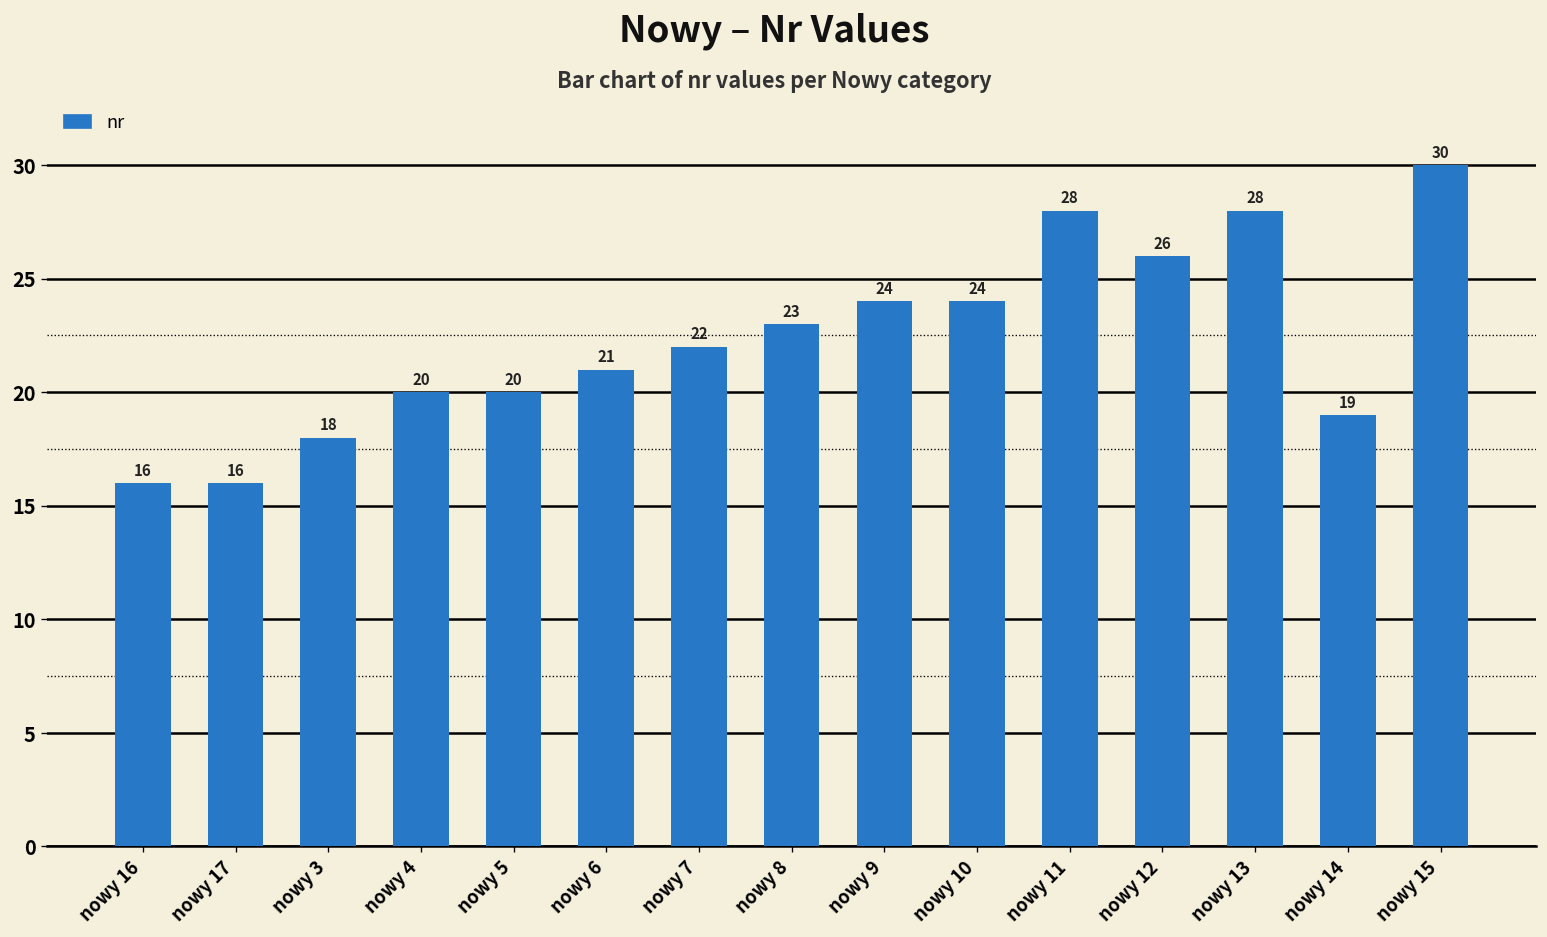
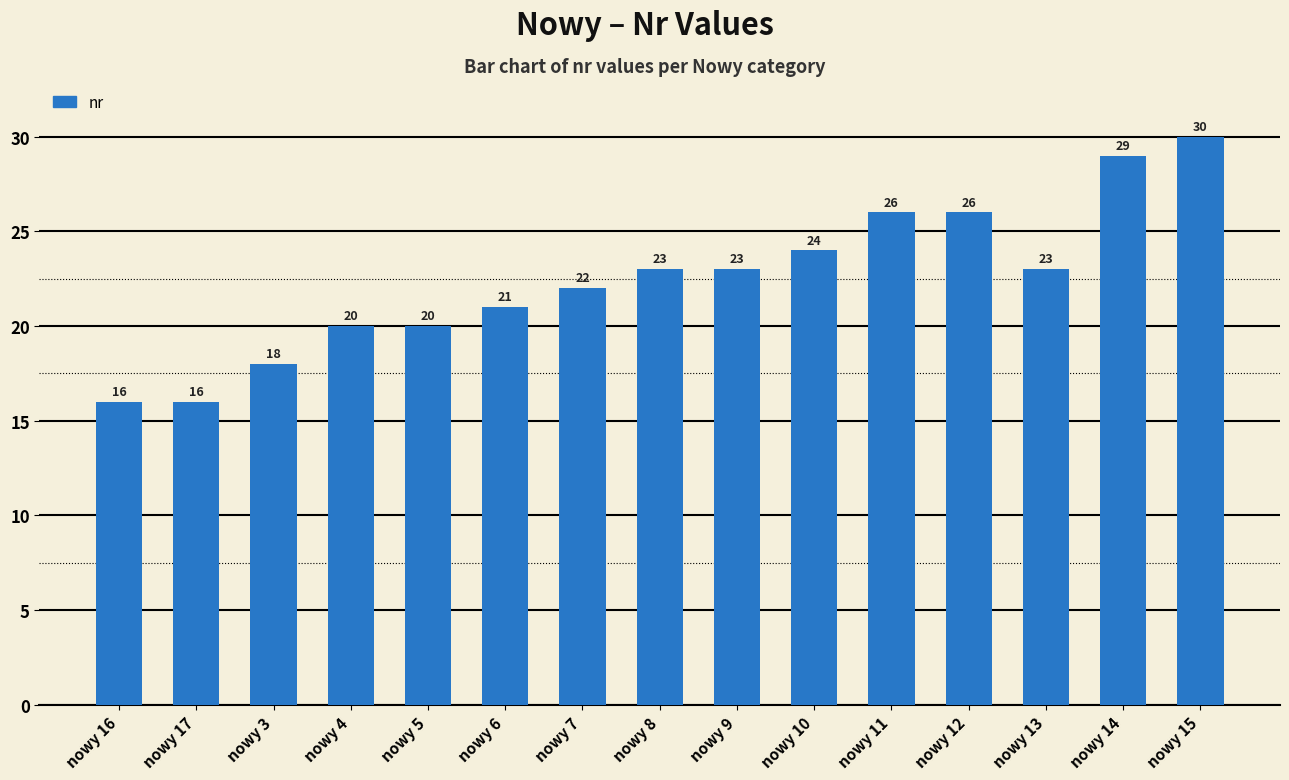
  {
    "nowy 16": 16,
    "nowy 17": 16,
    "nowy 3": 18,
    "nowy 4": 20,
    "nowy 5": 20,
    "nowy 6": 21,
    "nowy 7": 22,
    "nowy 8": 23,
-   "nowy 9": 24,
+   "nowy 9": 23,
    "nowy 10": 24,
-   "nowy 11": 28,
+   "nowy 11": 26,
    "nowy 12": 26,
-   "nowy 13": 28,
-   "nowy 14": 19,
+   "nowy 13": 23,
+   "nowy 14": 29,
    "nowy 15": 30
  }
